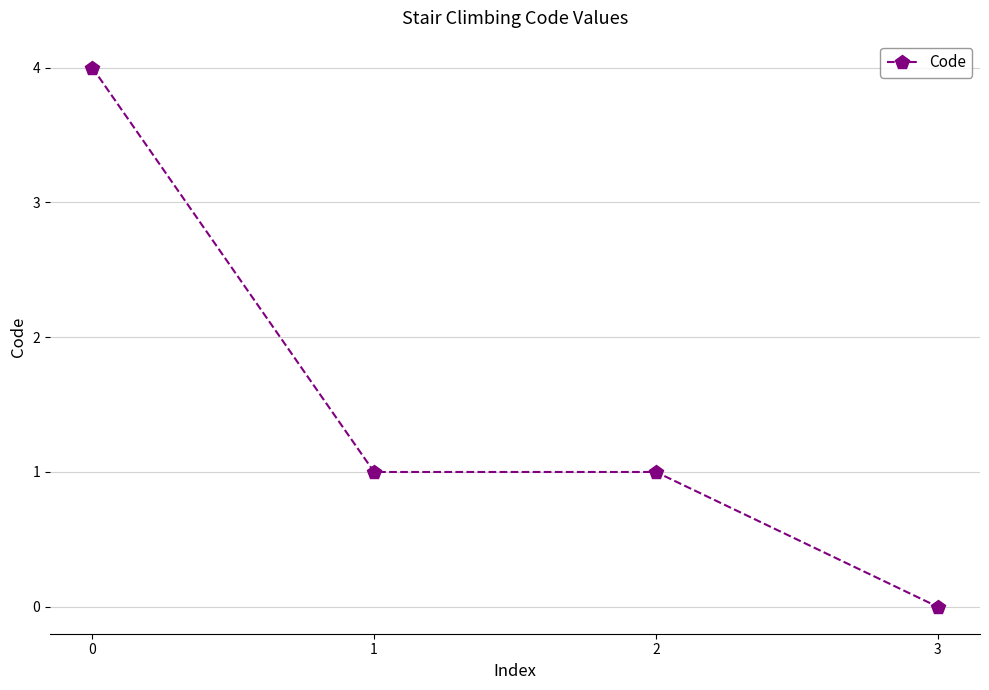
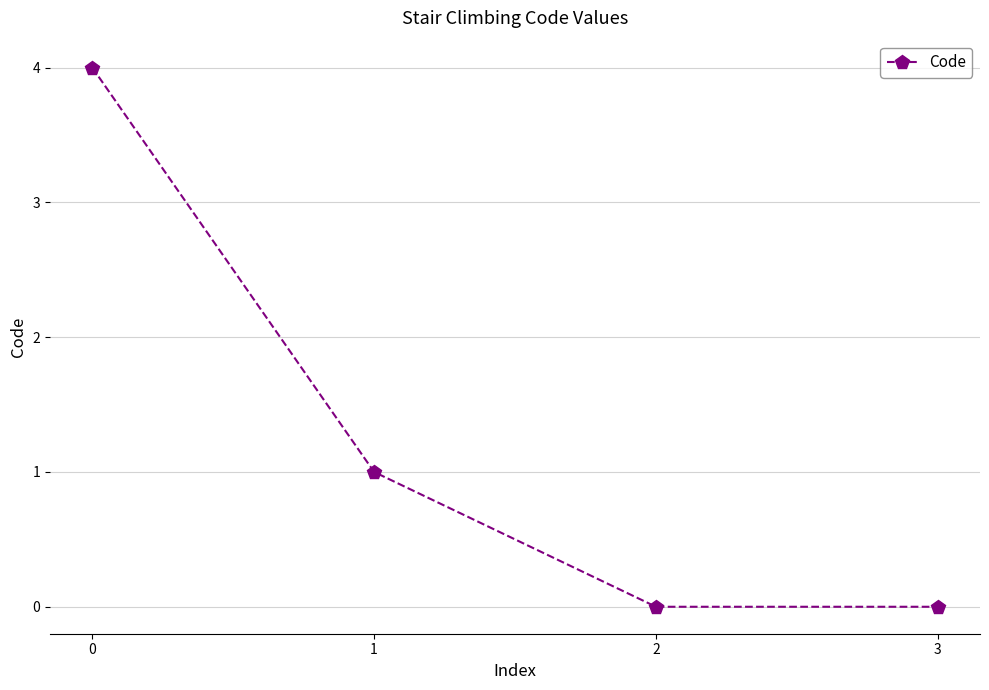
  {
    "0": 4,
    "1": 1,
-   "2": 1,
+   "2": 0,
    "3": 0
  }
